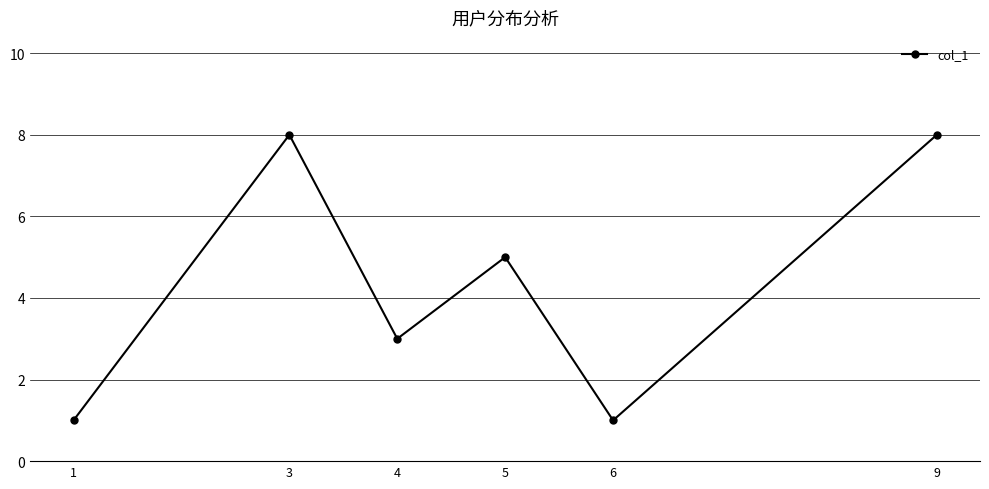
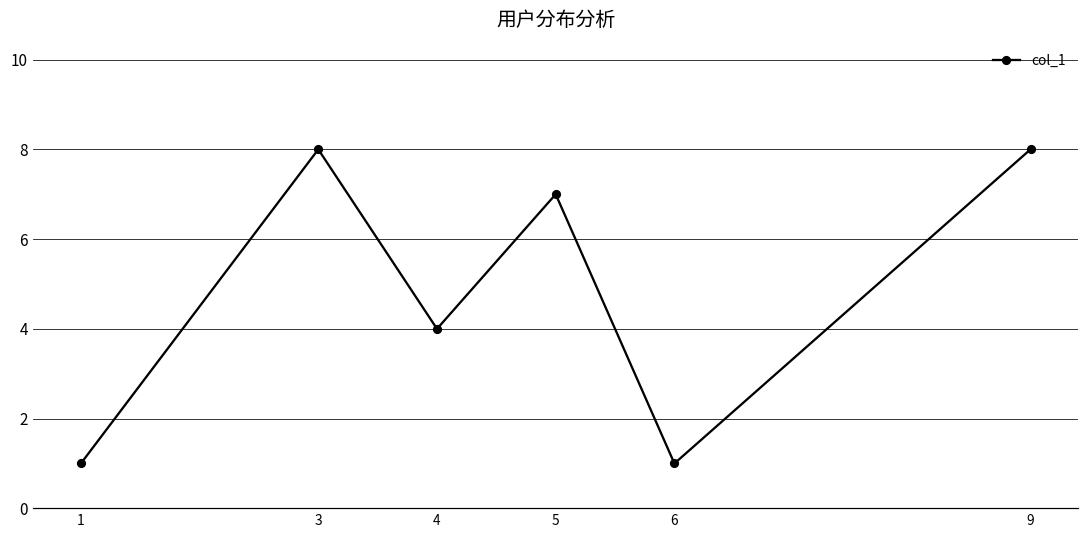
  {
    "1": 1,
    "3": 8,
-   "4": 3,
-   "5": 5,
+   "4": 4,
+   "5": 7,
    "6": 1,
    "9": 8
  }
